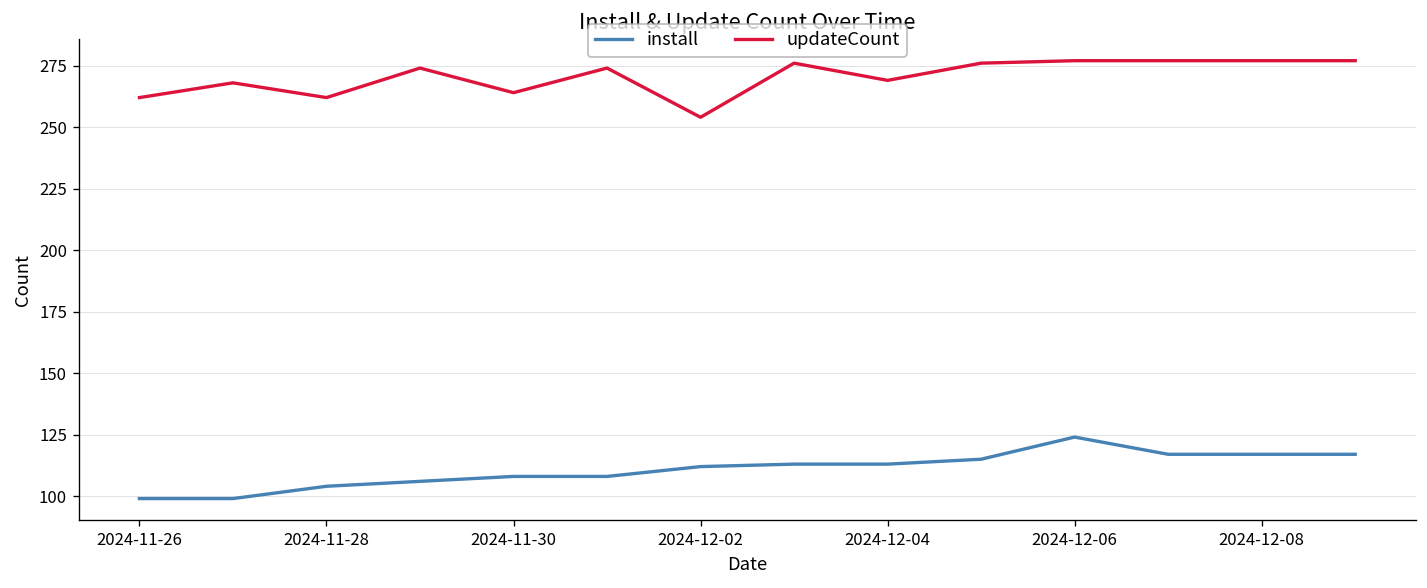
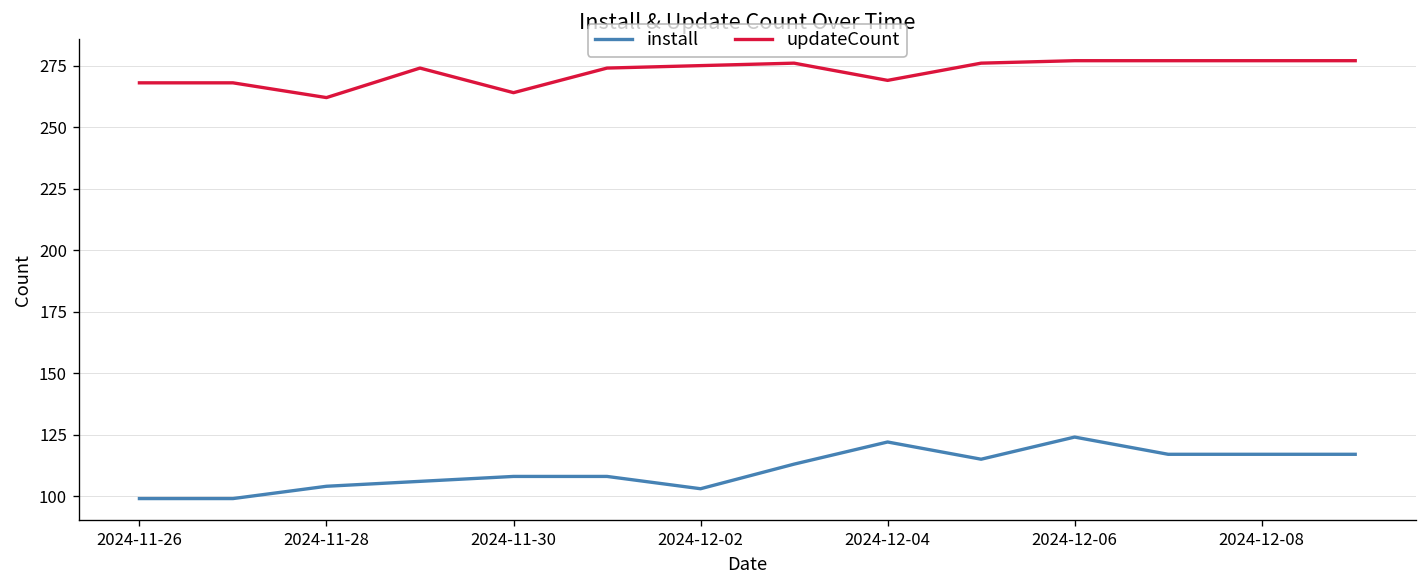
  {
    "install": {
      "2024-11-26": 99,
      "2024-11-28": 104,
      "2024-11-30": 108,
-     "2024-12-02": 112,
-     "2024-12-04": 113,
+     "2024-12-02": 103,
+     "2024-12-04": 122,
      "2024-12-06": 124,
      "2024-12-08": 117
    },
    "updateCount": {
-     "2024-11-26": 262,
+     "2024-11-26": 268,
      "2024-11-28": 262,
      "2024-11-30": 264,
-     "2024-12-02": 254,
+     "2024-12-02": 275,
      "2024-12-04": 269,
      "2024-12-06": 277,
      "2024-12-08": 277
    }
  }
